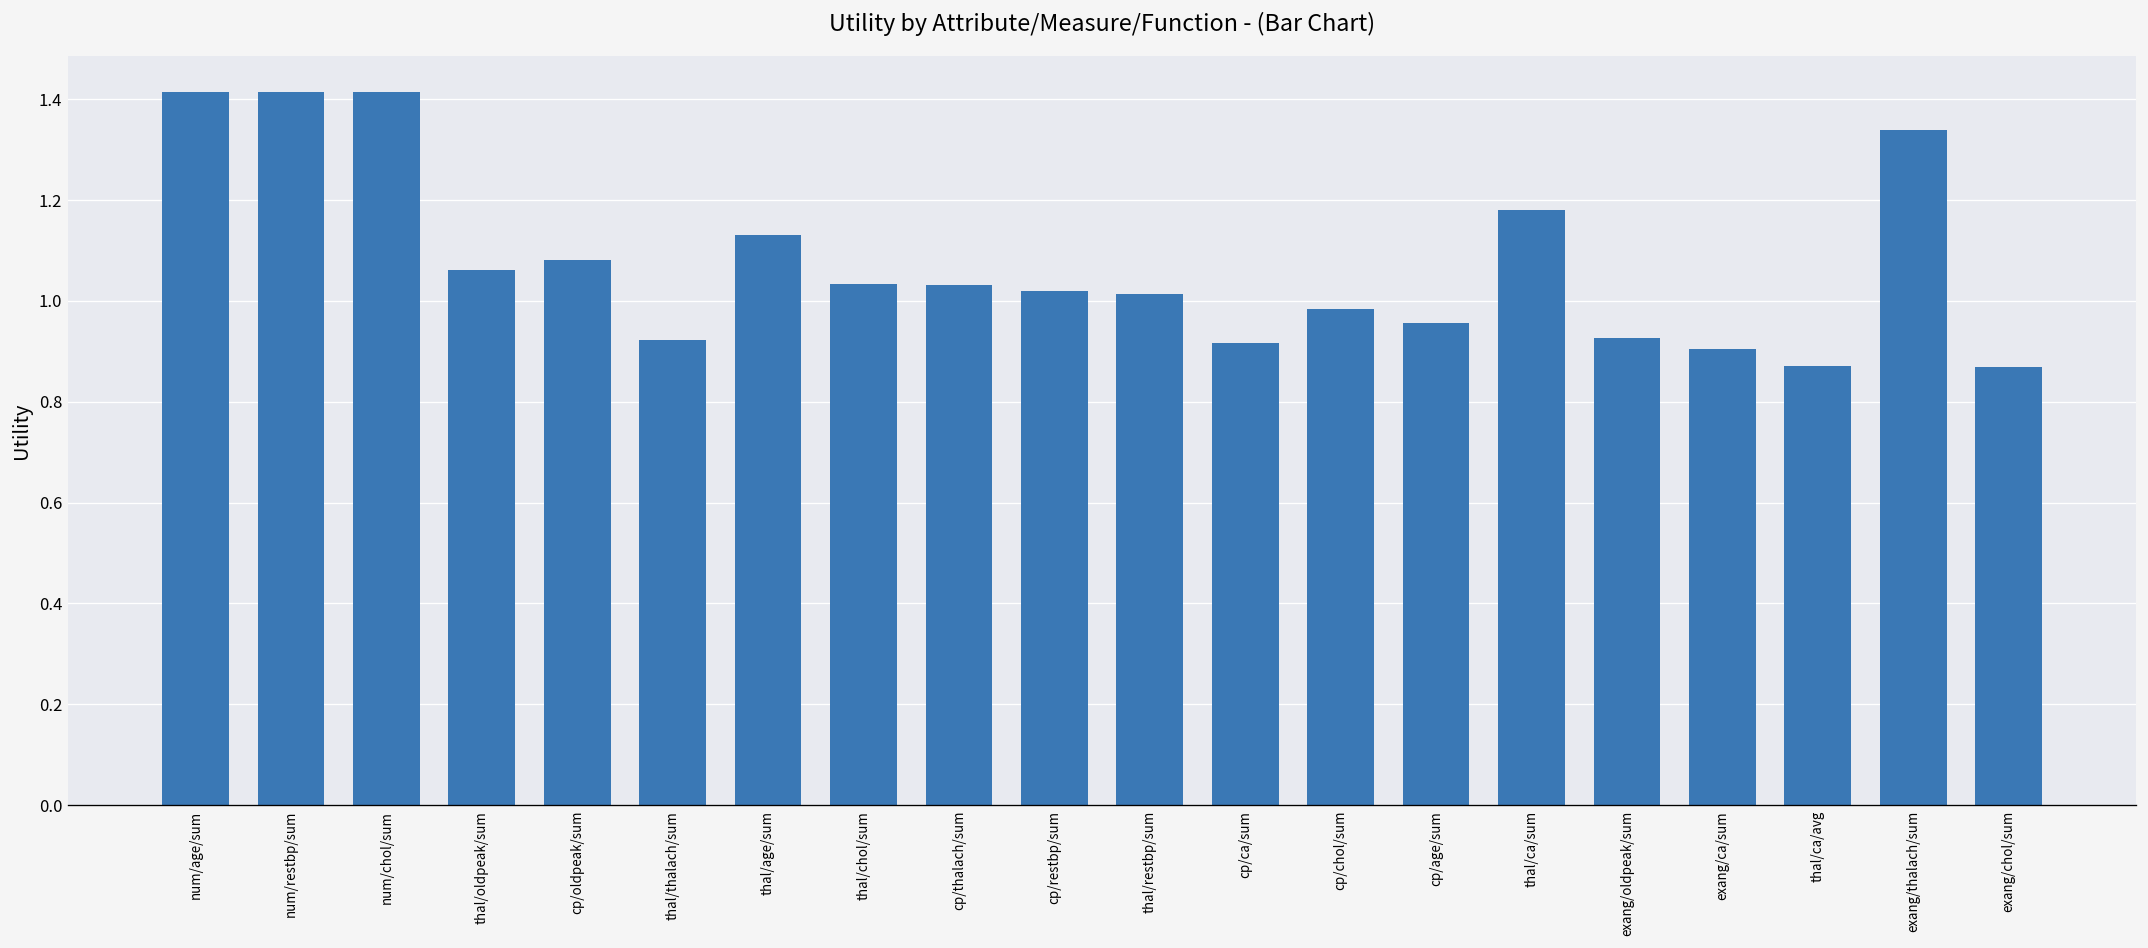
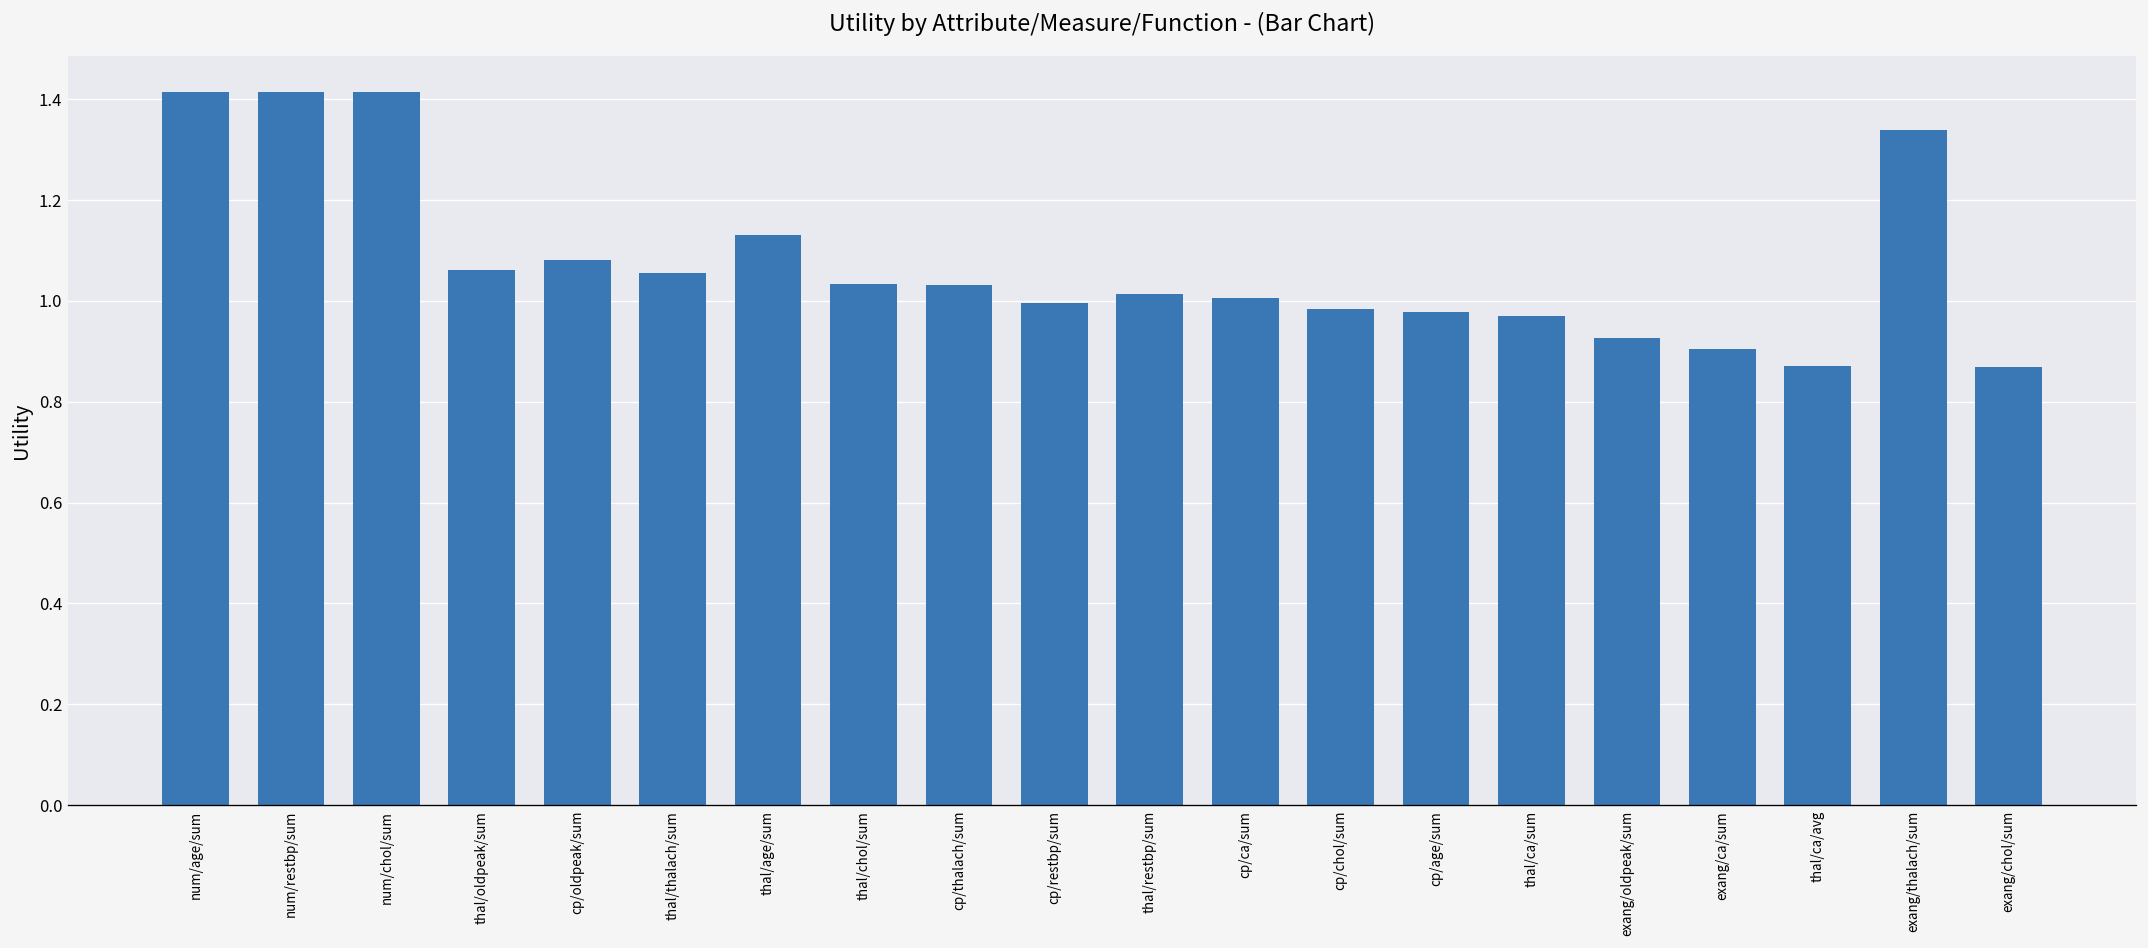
  {
    "num/age/sum": 1.41,
    "num/restbp/sum": 1.41,
    "num/chol/sum": 1.41,
    "thal/oldpeak/sum": 1.06,
    "cp/oldpeak/sum": 1.08,
-   "thal/thalach/sum": 0.92,
+   "thal/thalach/sum": 1.06,
    "thal/age/sum": 1.13,
    "thal/chol/sum": 1.03,
    "cp/thalach/sum": 1.03,
-   "cp/restbp/sum": 1.02,
+   "cp/restbp/sum": 1.00,
    "thal/restbp/sum": 1.01,
-   "cp/ca/sum": 0.92,
+   "cp/ca/sum": 1.01,
    "cp/chol/sum": 0.98,
-   "cp/age/sum": 0.96,
-   "thal/ca/sum": 1.18,
+   "cp/age/sum": 0.98,
+   "thal/ca/sum": 0.97,
    "exang/oldpeak/sum": 0.93,
    "exang/ca/sum": 0.90,
    "thal/ca/avg": 0.87,
    "exang/thalach/sum": 1.34,
    "exang/chol/sum": 0.87
  }
